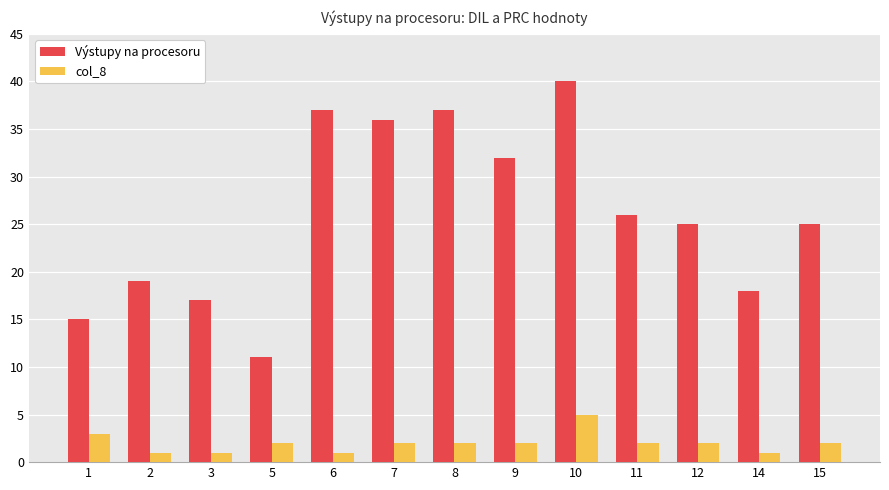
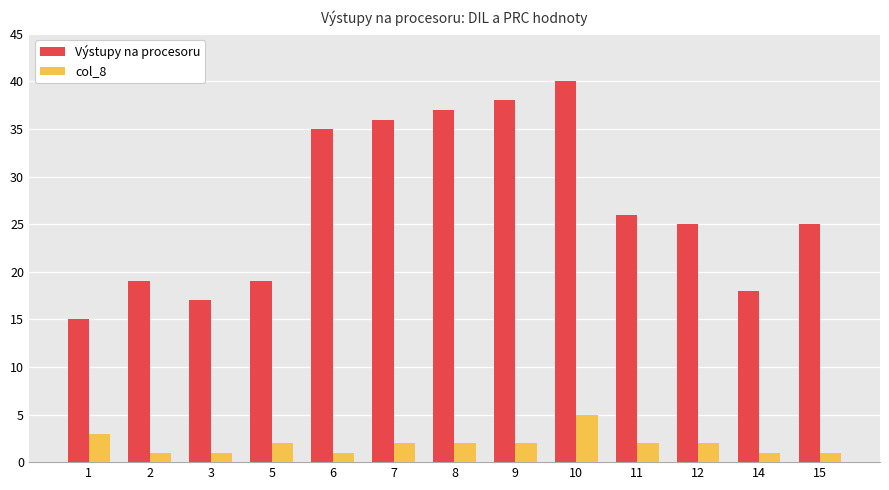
  {
    "Výstupy na procesoru": {
      "1": 15,
      "2": 19,
      "3": 17,
-     "5": 11,
-     "6": 37,
+     "5": 19,
+     "6": 35,
      "7": 36,
      "8": 37,
-     "9": 32,
+     "9": 38,
      "10": 40,
      "11": 26,
      "12": 25,
      "14": 18,
      "15": 25
    },
    "col_8": {
      "1": 3,
      "2": 1,
      "3": 1,
      "5": 2,
      "6": 1,
      "7": 2,
      "8": 2,
      "9": 2,
      "10": 5,
      "11": 2,
      "12": 2,
      "14": 1,
-     "15": 2
+     "15": 1
    }
  }
